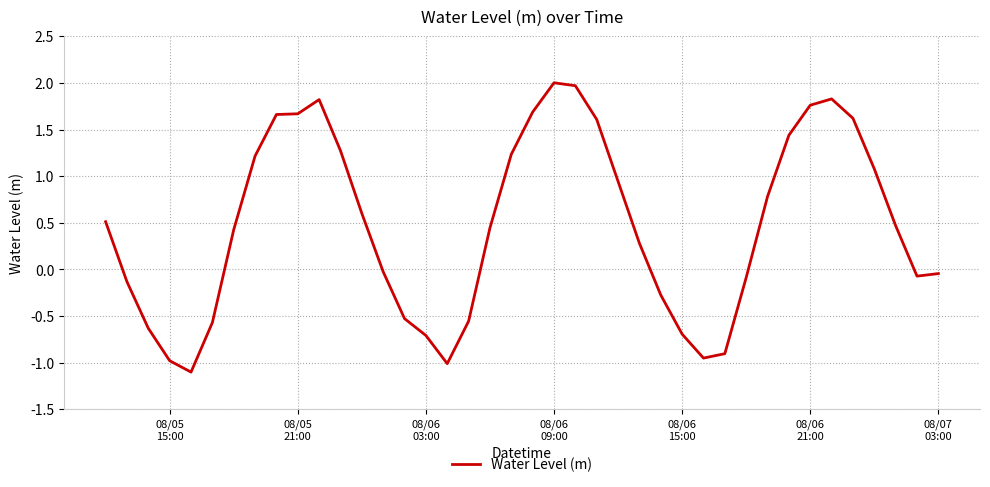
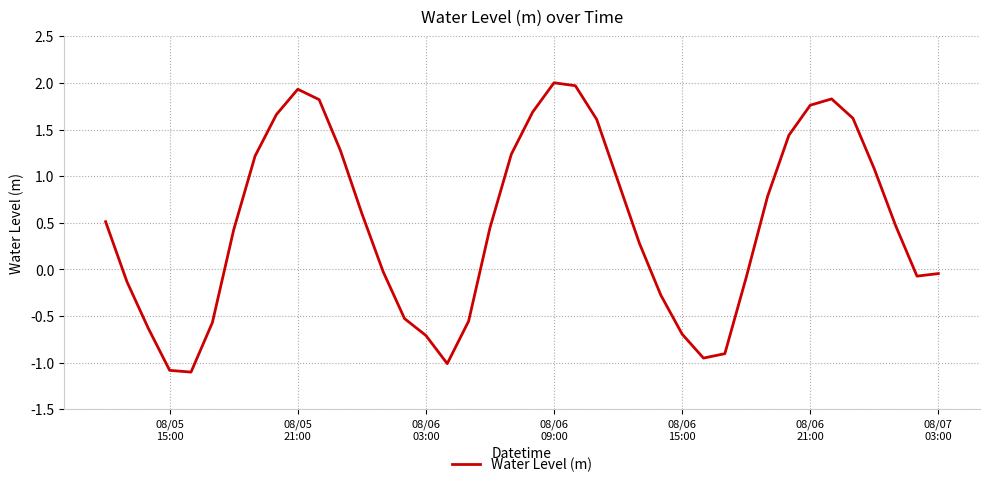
  {
-   "08/05 15:00": -1.0,
-   "08/05 21:00": 1.7,
+   "08/05 15:00": -1.1,
+   "08/05 21:00": 1.9,
    "08/06 03:00": -0.7,
    "08/06 09:00": 2.0,
    "08/06 15:00": -0.7,
    "08/06 21:00": 1.8,
    "08/07 03:00": 0.0
  }
